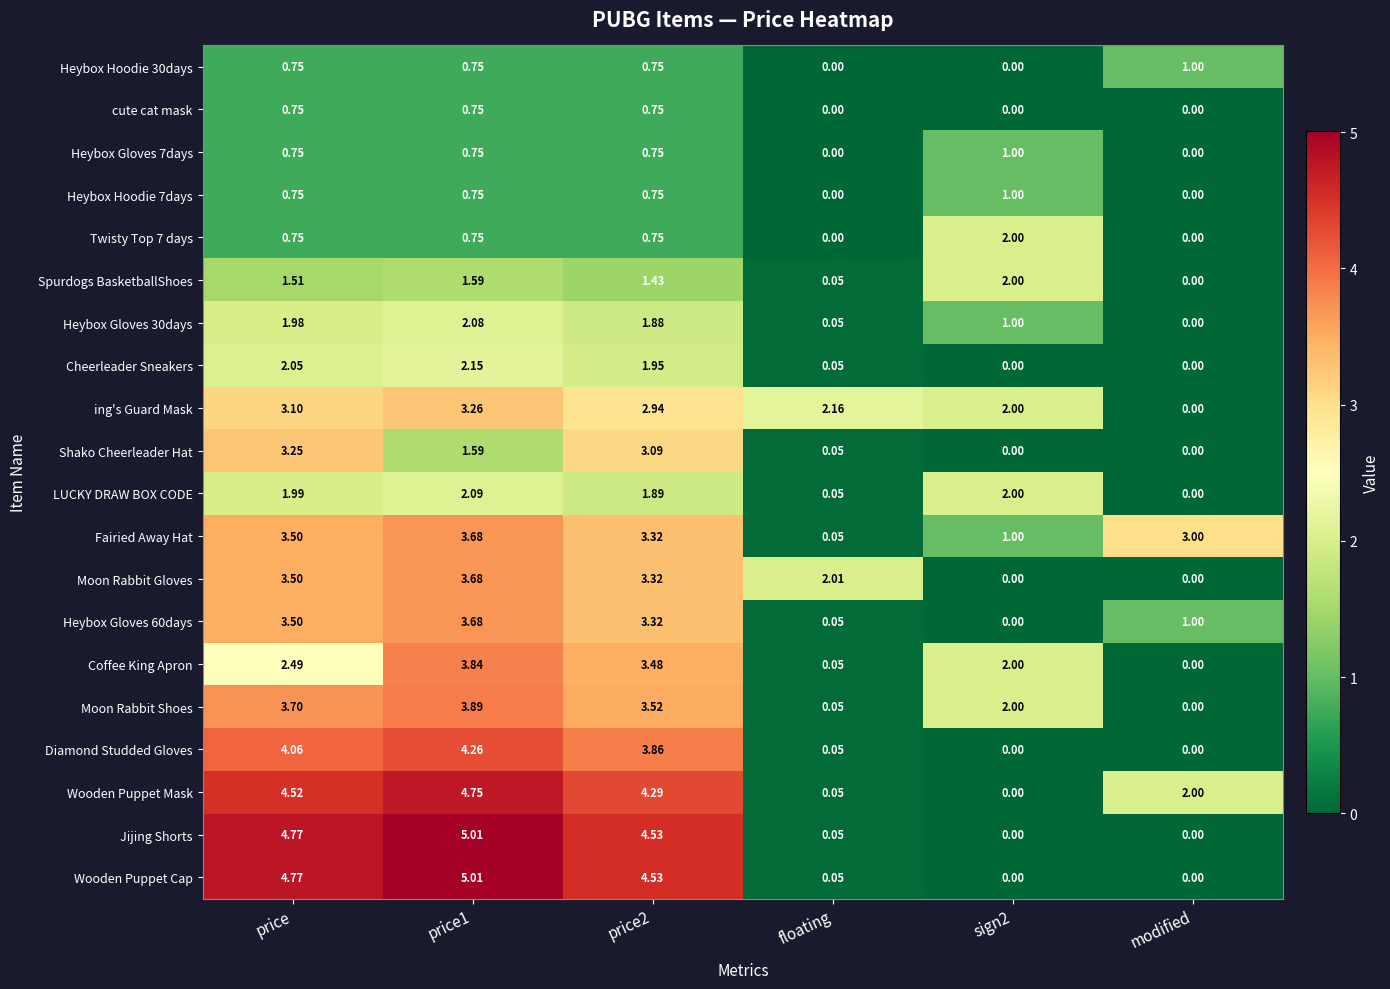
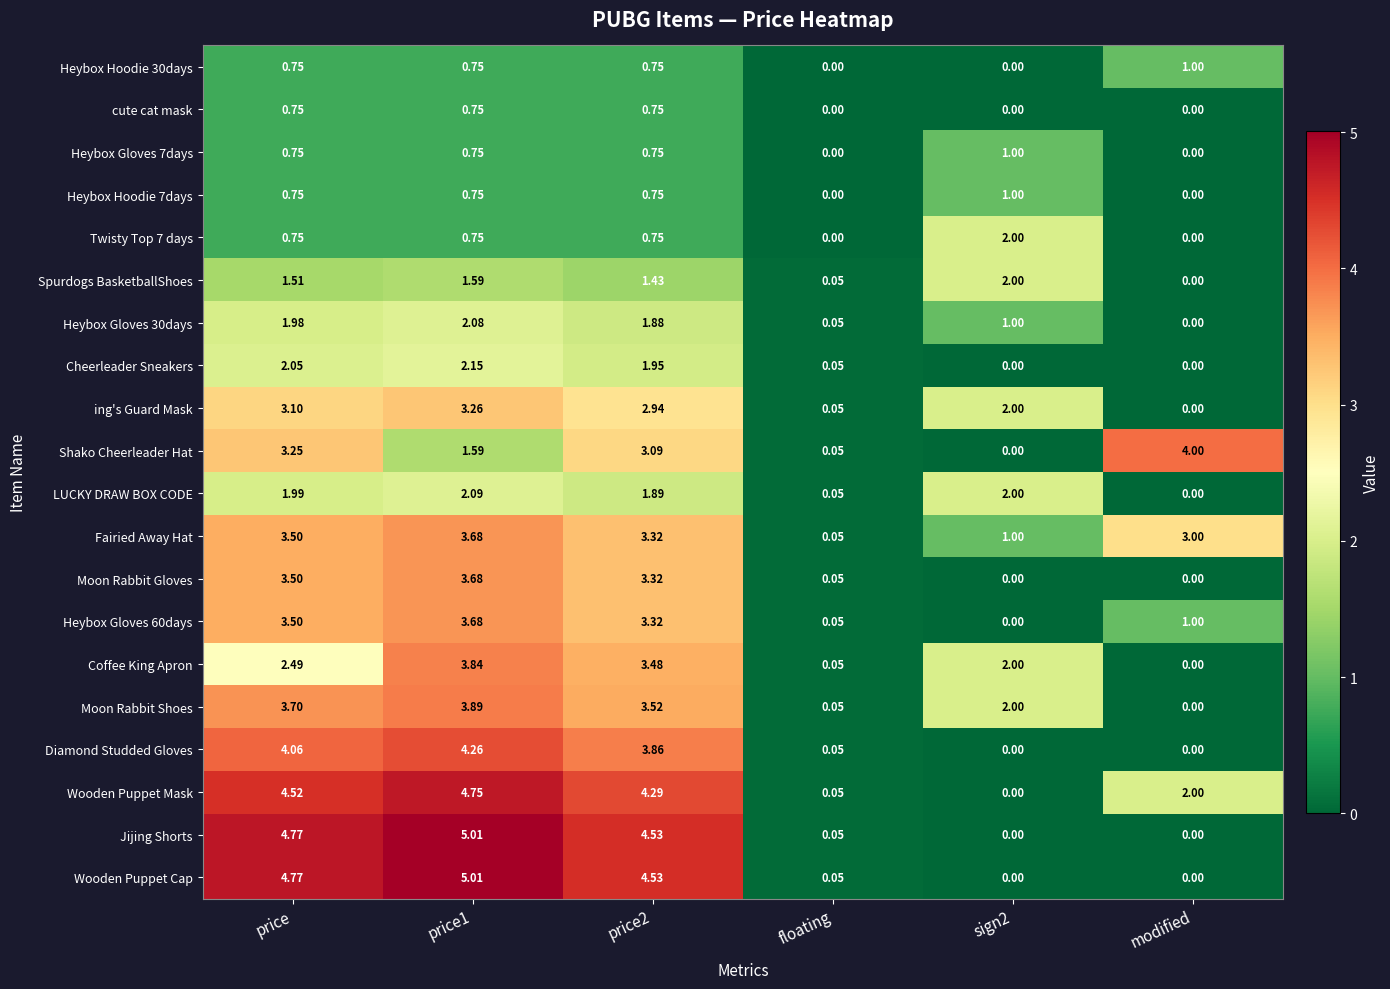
  {
    "Heybox Hoodie 30days": {
      "price": 0.75,
      "price1": 0.75,
      "price2": 0.75,
      "floating": 0.00,
      "sign2": 0.00,
      "modified": 1.00
    },
    "cute cat mask": {
      "price": 0.75,
      "price1": 0.75,
      "price2": 0.75,
      "floating": 0.00,
      "sign2": 0.00,
      "modified": 0.00
    },
    "Heybox Gloves 7days": {
      "price": 0.75,
      "price1": 0.75,
      "price2": 0.75,
      "floating": 0.00,
      "sign2": 1.00,
      "modified": 0.00
    },
    "Heybox Hoodie 7days": {
      "price": 0.75,
      "price1": 0.75,
      "price2": 0.75,
      "floating": 0.00,
      "sign2": 1.00,
      "modified": 0.00
    },
    "Twisty Top 7 days": {
      "price": 0.75,
      "price1": 0.75,
      "price2": 0.75,
      "floating": 0.00,
      "sign2": 2.00,
      "modified": 0.00
    },
    "Spurdogs BasketballShoes": {
      "price": 1.51,
      "price1": 1.59,
      "price2": 1.43,
      "floating": 0.05,
      "sign2": 2.00,
      "modified": 0.00
    },
    "Heybox Gloves 30days": {
      "price": 1.98,
      "price1": 2.08,
      "price2": 1.88,
      "floating": 0.05,
      "sign2": 1.00,
      "modified": 0.00
    },
    "Cheerleader Sneakers": {
      "price": 2.05,
      "price1": 2.15,
      "price2": 1.95,
      "floating": 0.05,
      "sign2": 0.00,
      "modified": 0.00
    },
    "ing's Guard Mask": {
      "price": 3.10,
      "price1": 3.26,
      "price2": 2.94,
-     "floating": 2.16,
+     "floating": 0.05,
      "sign2": 2.00,
      "modified": 0.00
    },
    "Shako Cheerleader Hat": {
      "price": 3.25,
      "price1": 1.59,
      "price2": 3.09,
      "floating": 0.05,
      "sign2": 0.00,
-     "modified": 0.00
+     "modified": 4.00
    },
    "LUCKY DRAW BOX CODE": {
      "price": 1.99,
      "price1": 2.09,
      "price2": 1.89,
      "floating": 0.05,
      "sign2": 2.00,
      "modified": 0.00
    },
    "Fairied Away Hat": {
      "price": 3.50,
      "price1": 3.68,
      "price2": 3.32,
      "floating": 0.05,
      "sign2": 1.00,
      "modified": 3.00
    },
    "Moon Rabbit Gloves": {
      "price": 3.50,
      "price1": 3.68,
      "price2": 3.32,
-     "floating": 2.01,
+     "floating": 0.05,
      "sign2": 0.00,
      "modified": 0.00
    },
    "Heybox Gloves 60days": {
      "price": 3.50,
      "price1": 3.68,
      "price2": 3.32,
      "floating": 0.05,
      "sign2": 0.00,
      "modified": 1.00
    },
    "Coffee King Apron": {
      "price": 2.49,
      "price1": 3.84,
      "price2": 3.48,
      "floating": 0.05,
      "sign2": 2.00,
      "modified": 0.00
    },
    "Moon Rabbit Shoes": {
      "price": 3.70,
      "price1": 3.89,
      "price2": 3.52,
      "floating": 0.05,
      "sign2": 2.00,
      "modified": 0.00
    },
    "Diamond Studded Gloves": {
      "price": 4.06,
      "price1": 4.26,
      "price2": 3.86,
      "floating": 0.05,
      "sign2": 0.00,
      "modified": 0.00
    },
    "Wooden Puppet Mask": {
      "price": 4.52,
      "price1": 4.75,
      "price2": 4.29,
      "floating": 0.05,
      "sign2": 0.00,
      "modified": 2.00
    },
    "Jijing Shorts": {
      "price": 4.77,
      "price1": 5.01,
      "price2": 4.53,
      "floating": 0.05,
      "sign2": 0.00,
      "modified": 0.00
    },
    "Wooden Puppet Cap": {
      "price": 4.77,
      "price1": 5.01,
      "price2": 4.53,
      "floating": 0.05,
      "sign2": 0.00,
      "modified": 0.00
    }
  }
